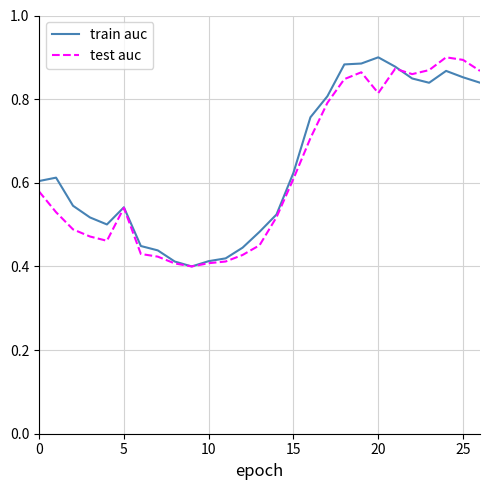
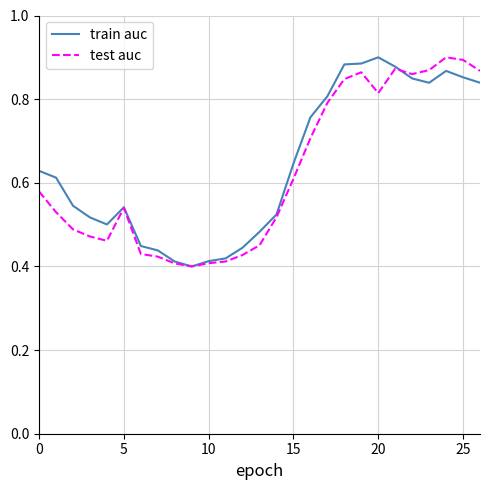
  {
    "train auc": {
-     "0": 0.60,
-     "15": 0.62,
+     "0": 0.63,
+     "15": 0.65,
      "20": 0.90,
      "25": 0.85
    },
    "test auc": {
      "0": 0.58,
      "15": 0.61,
      "20": 0.81,
      "25": 0.89
    }
  }
